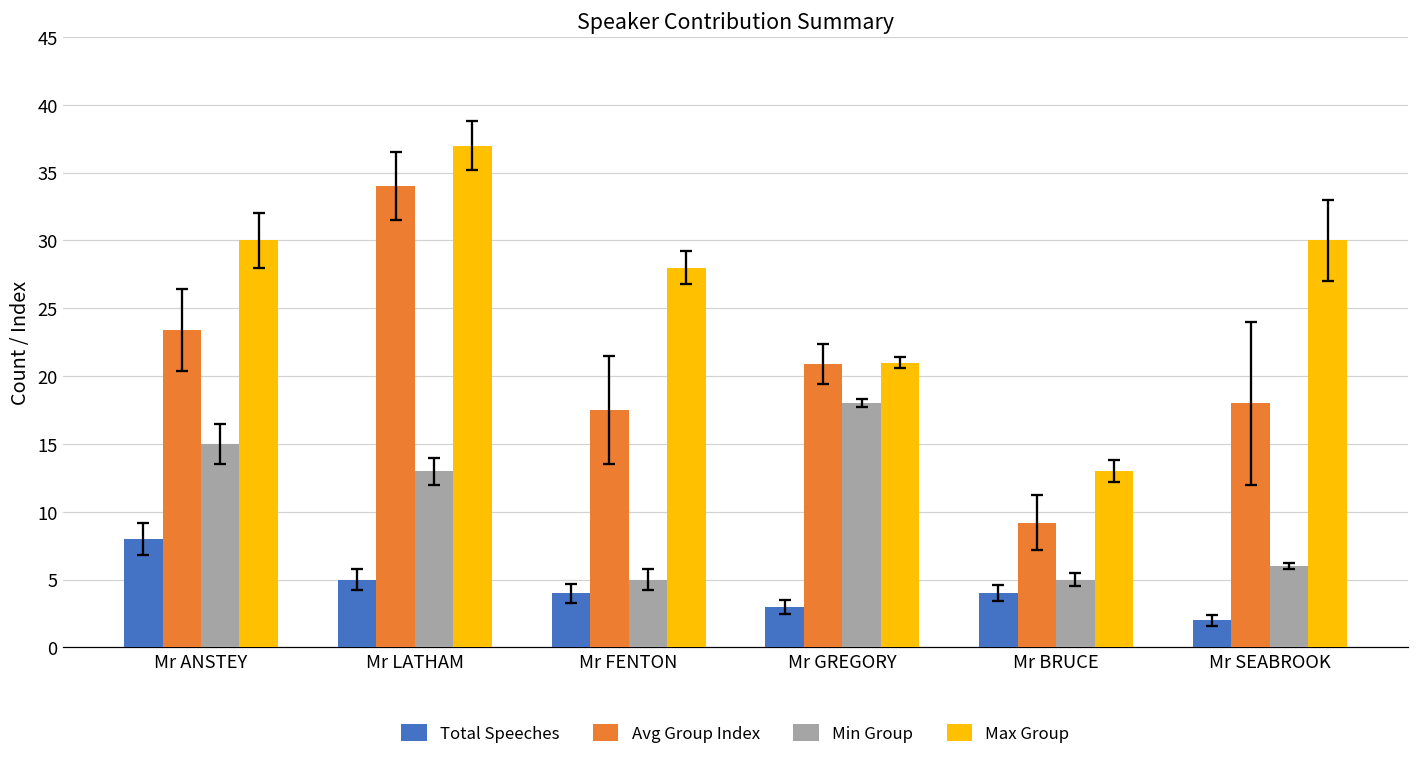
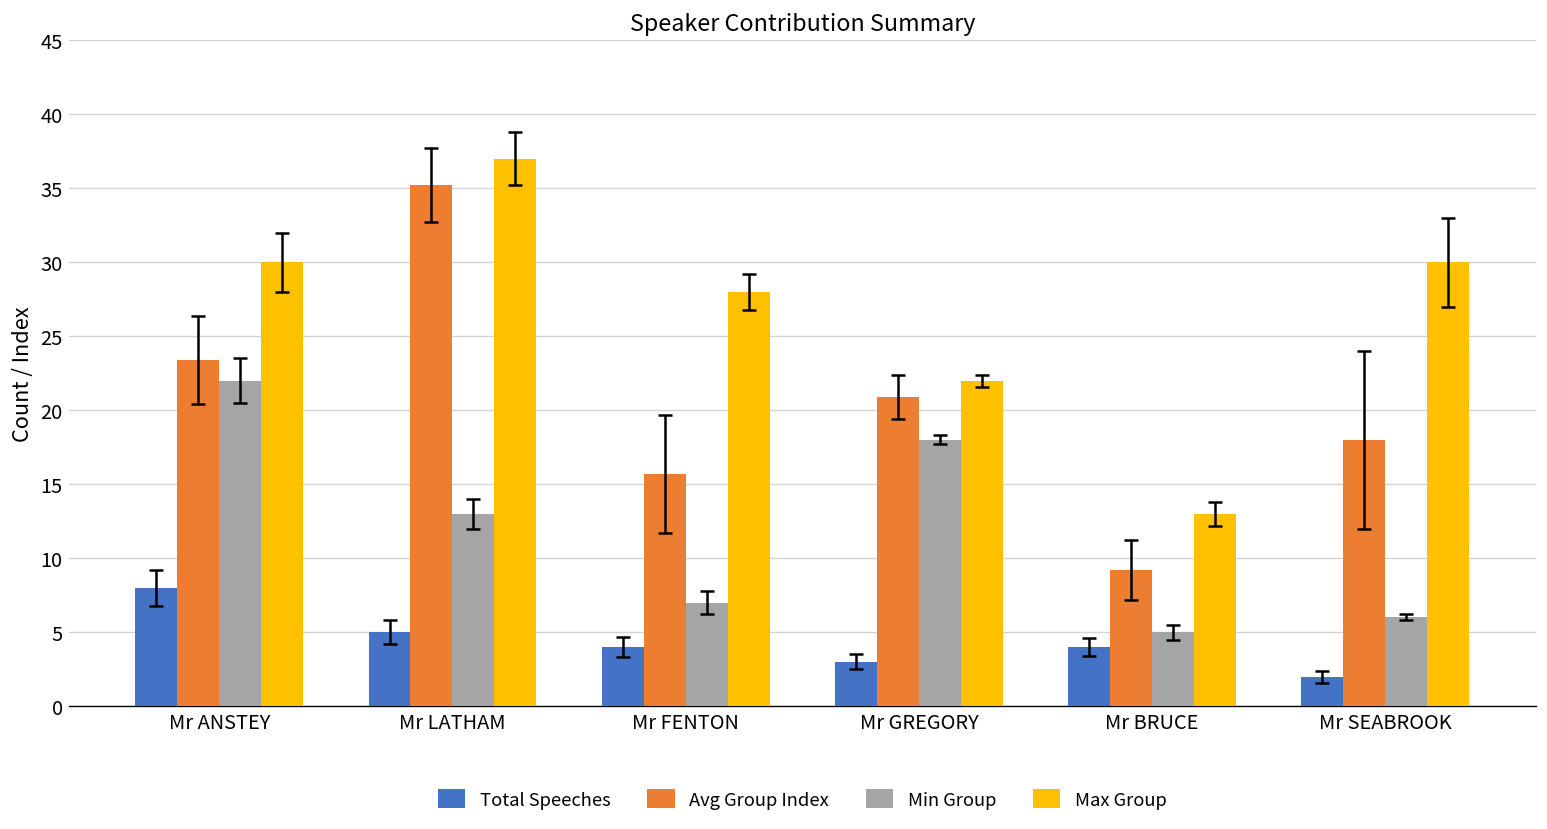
  {
    "Avg Group Index": {
      "Mr ANSTEY": 23.4,
-     "Mr LATHAM": 34.0,
-     "Mr FENTON": 17.5,
+     "Mr LATHAM": 35.2,
+     "Mr FENTON": 15.7,
      "Mr GREGORY": 20.9,
      "Mr BRUCE": 9.2,
      "Mr SEABROOK": 18.0
    },
    "Min Group": {
-     "Mr ANSTEY": 15,
+     "Mr ANSTEY": 22,
      "Mr LATHAM": 13,
-     "Mr FENTON": 5,
+     "Mr FENTON": 7,
      "Mr GREGORY": 18,
      "Mr BRUCE": 5,
      "Mr SEABROOK": 6
    },
    "Max Group": {
      "Mr ANSTEY": 30,
      "Mr LATHAM": 37,
      "Mr FENTON": 28,
-     "Mr GREGORY": 21,
+     "Mr GREGORY": 22,
      "Mr BRUCE": 13,
      "Mr SEABROOK": 30
    }
  }
